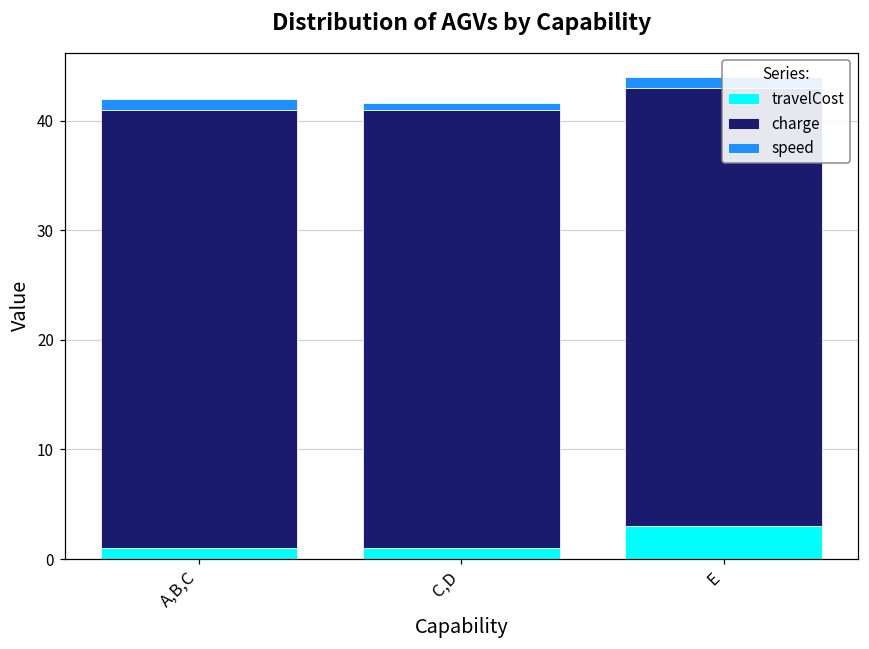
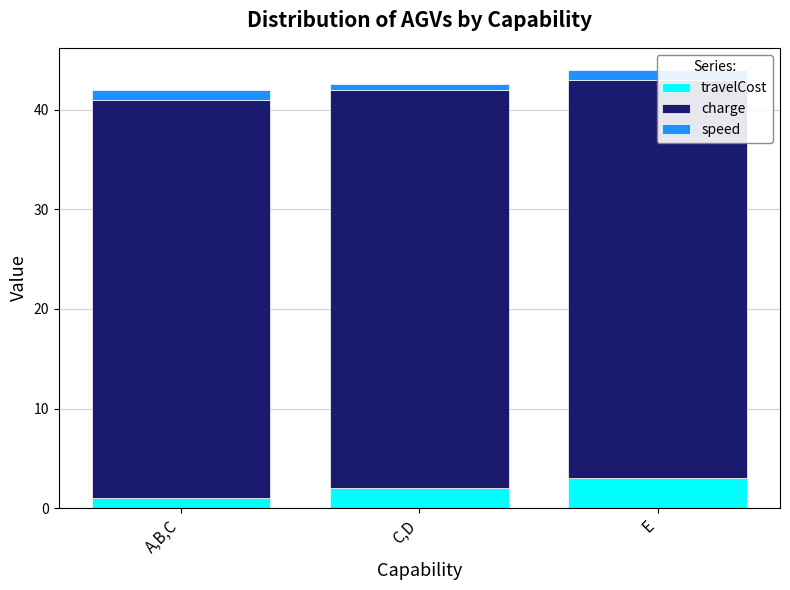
  {
    "travelCost": {
      "A,B,C": 1,
-     "C,D": 1,
+     "C,D": 2,
      "E": 3
    },
    "charge": {
      "A,B,C": 40,
      "C,D": 40
    },
    "speed": {
      "A,B,C": 1,
      "C,D": 1
    }
  }
